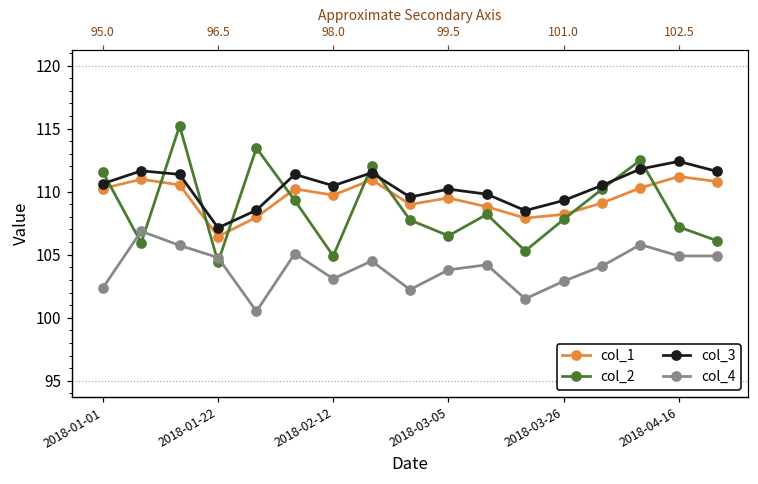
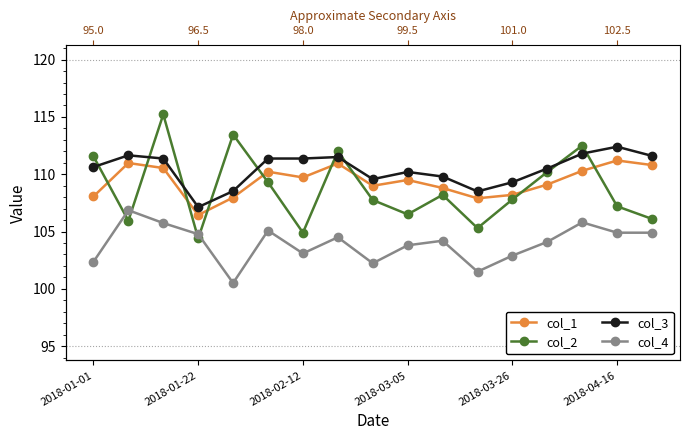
  {
    "col_1": {
-     "2018-01-01": 110.3,
+     "2018-01-01": 108.1,
      "2018-01-22": 106.4,
      "2018-02-12": 109.7,
      "2018-03-05": 109.5,
      "2018-03-26": 108.2,
      "2018-04-16": 111.2
    },
    "col_2": {
      "2018-01-01": 111.6,
      "2018-01-22": 104.4,
      "2018-02-12": 104.9,
      "2018-03-05": 106.5,
      "2018-03-26": 107.8,
      "2018-04-16": 107.2
    },
    "col_3": {
      "2018-01-01": 110.6,
      "2018-01-22": 107.1,
-     "2018-02-12": 110.5,
+     "2018-02-12": 111.4,
      "2018-03-05": 110.2,
      "2018-03-26": 109.3,
      "2018-04-16": 112.4
    },
    "col_4": {
      "2018-01-01": 102.4,
      "2018-01-22": 104.8,
      "2018-02-12": 103.1,
      "2018-03-05": 103.8,
      "2018-03-26": 102.9,
      "2018-04-16": 104.9
    }
  }
